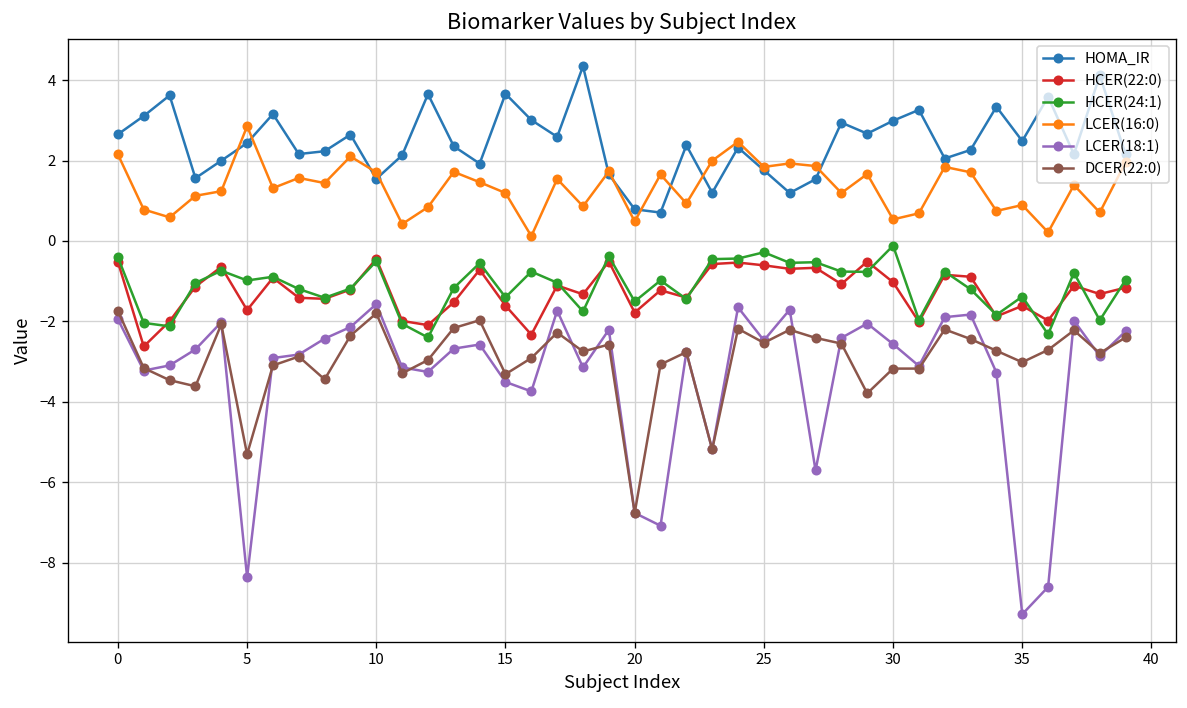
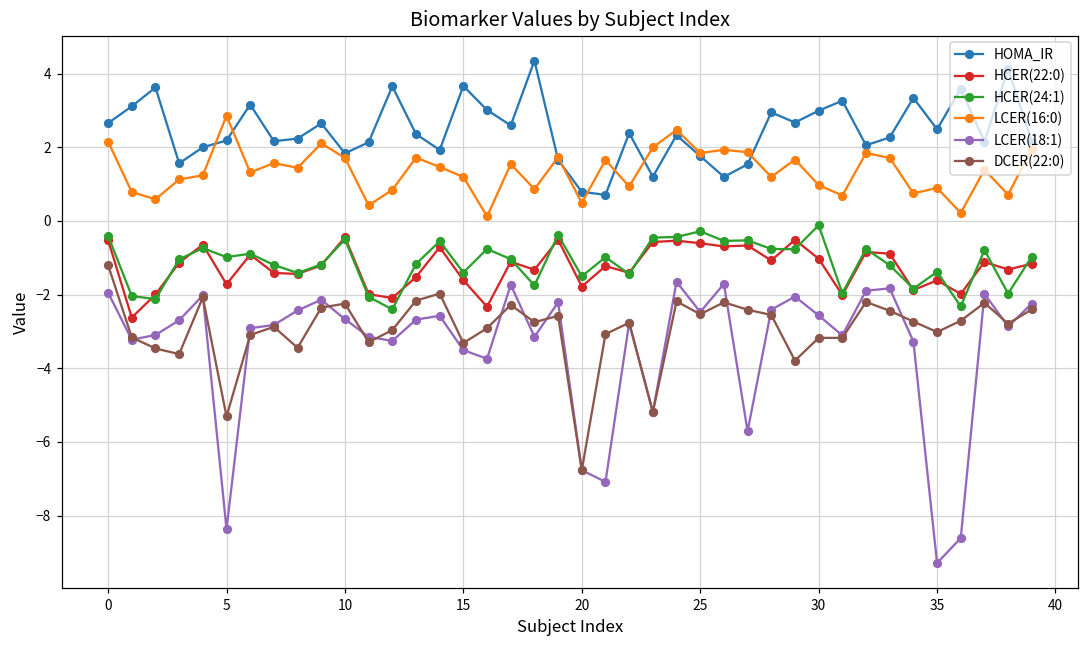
  {
    "HOMA_IR": {
      "0": 2.7,
-     "5": 2.4,
-     "10": 1.5,
+     "5": 2.2,
+     "10": 1.8,
      "15": 3.7,
      "20": 0.8,
      "25": 1.8,
      "30": 3.0,
      "35": 2.5
    },
    "HCER(22:0)": {
      "0": -0.5,
      "5": -1.7,
      "15": -1.6,
      "20": -1.8,
      "25": -0.6,
      "30": -1.0,
      "35": -1.6
    },
    "HCER(24:1)": {
      "0": -0.4,
      "5": -1.0,
      "15": -1.4,
      "20": -1.5,
      "25": -0.3,
      "30": -0.1,
      "35": -1.4
    },
    "LCER(16:0)": {
      "0": 2.2,
      "5": 2.9,
      "10": 1.7,
      "15": 1.2,
      "20": 0.5,
      "25": 1.8,
-     "30": 0.5,
+     "30": 1.0,
      "35": 0.9
    },
    "LCER(18:1)": {
      "0": -1.9,
      "5": -8.4,
-     "10": -1.6,
+     "10": -2.7,
      "15": -3.5,
      "30": -2.6,
      "35": -9.3
    },
    "DCER(22:0)": {
-     "0": -1.7,
+     "0": -1.2,
      "5": -5.3,
-     "10": -1.8,
+     "10": -2.2,
      "15": -3.3,
      "30": -3.2,
      "35": -3.0
    }
  }
